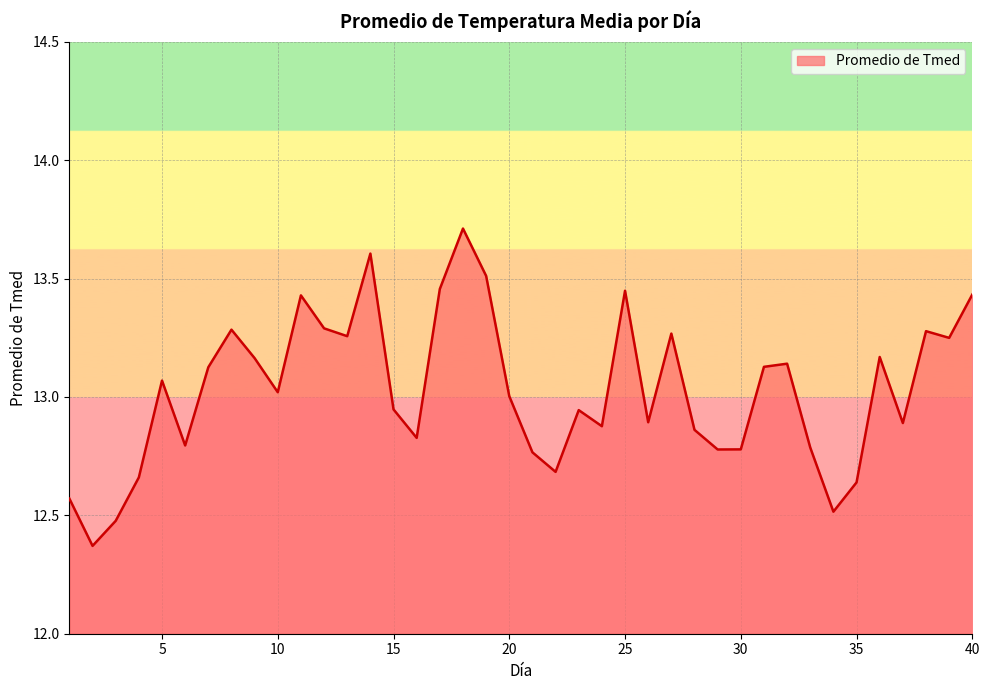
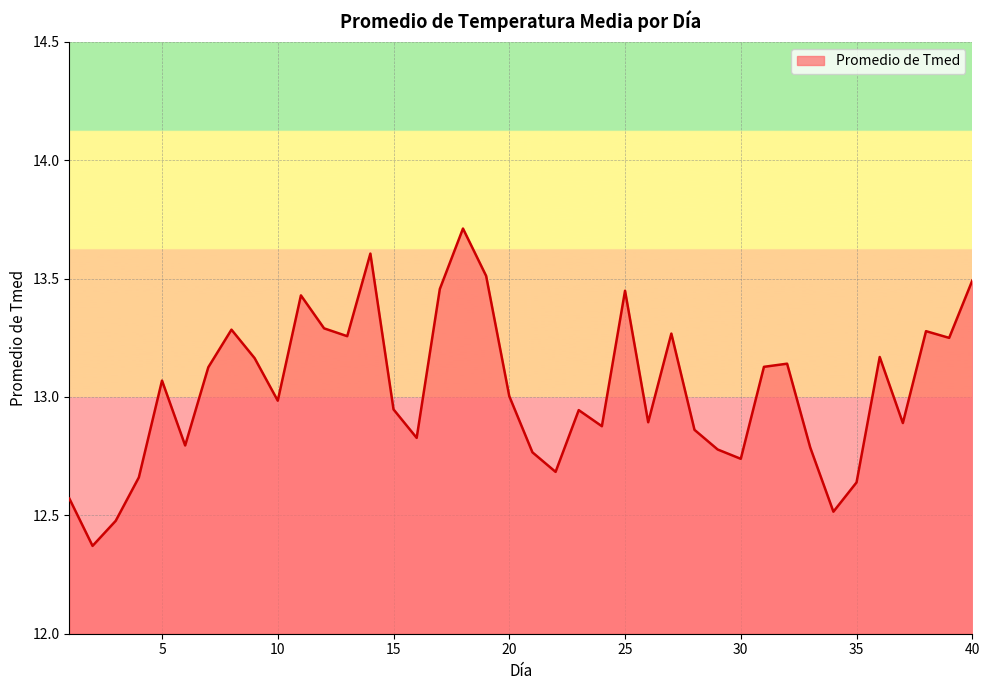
  {
    "5": 13.07,
-   "10": 13.02,
+   "10": 12.98,
    "15": 12.95,
    "20": 13.00,
    "25": 13.45,
-   "30": 12.78,
+   "30": 12.74,
    "35": 12.64,
-   "40": 13.43
+   "40": 13.49
  }
